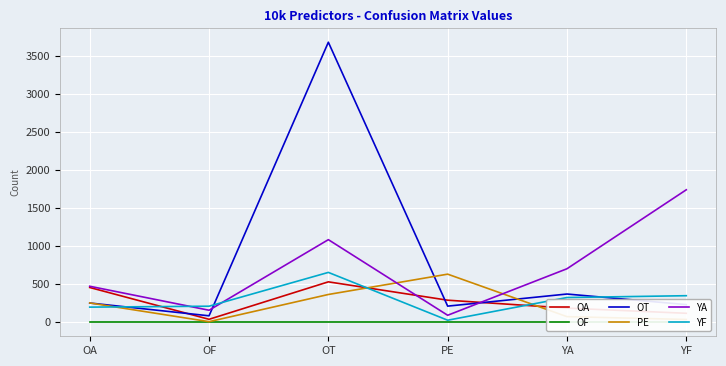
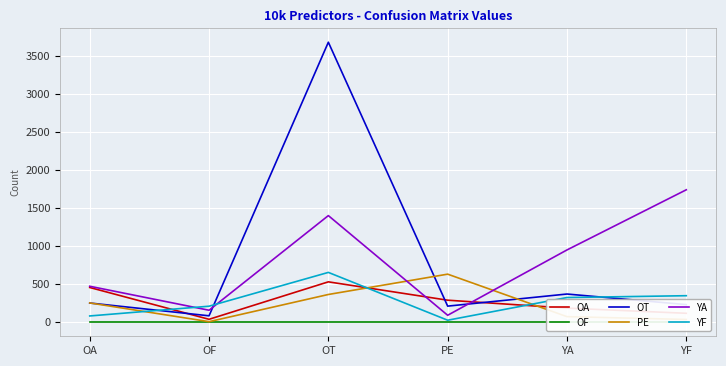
  {
    "OA": {
      "OT": 500,
      "PE": 300
    },
    "OF": {
      "OA": 0,
      "OT": 0
    },
    "OT": {
      "OF": 100,
      "OT": 3700,
      "PE": 200,
      "YA": 400
    },
    "PE": {
      "OT": 400,
      "PE": 600
    },
    "YA": {
      "OF": 200,
-     "OT": 1100,
+     "OT": 1400,
      "PE": 100,
-     "YA": 700,
+     "YA": 1000,
      "YF": 1700
    },
    "YF": {
-     "OA": 200,
+     "OA": 100,
      "OF": 200,
      "OT": 700,
      "YA": 300,
      "YF": 300
    }
  }
